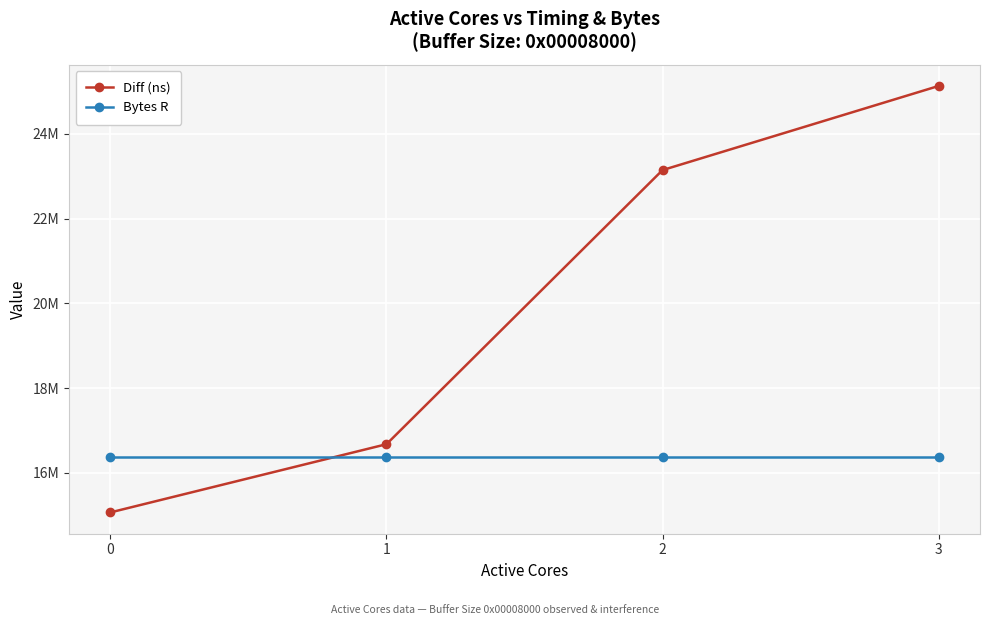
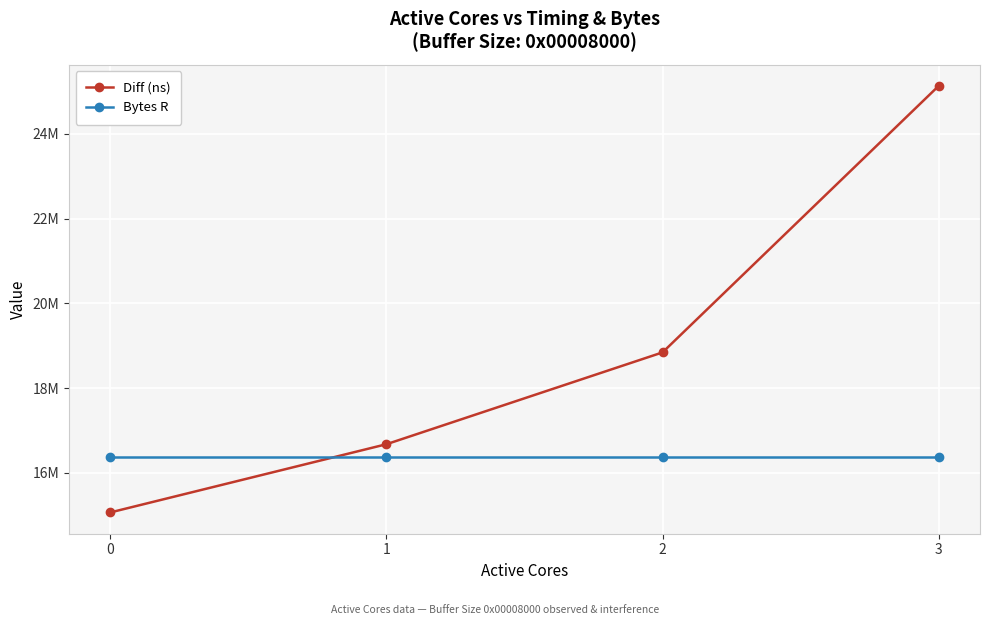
  {
    "Diff (ns)": {
      "0": 15100000,
      "1": 16700000,
-     "2": 23100000,
+     "2": 18800000,
      "3": 25100000
    },
    "Bytes R": {
      "0": 16400000,
      "1": 16400000,
      "2": 16400000,
      "3": 16400000
    }
  }
